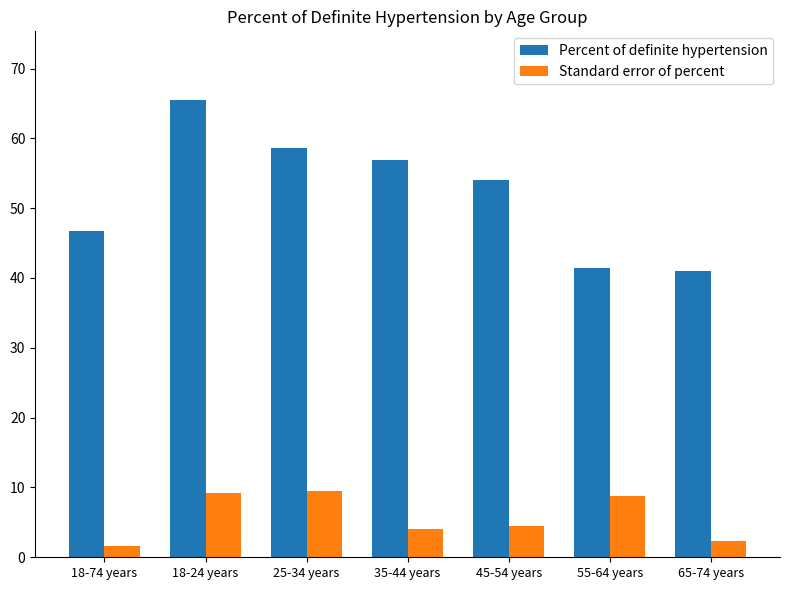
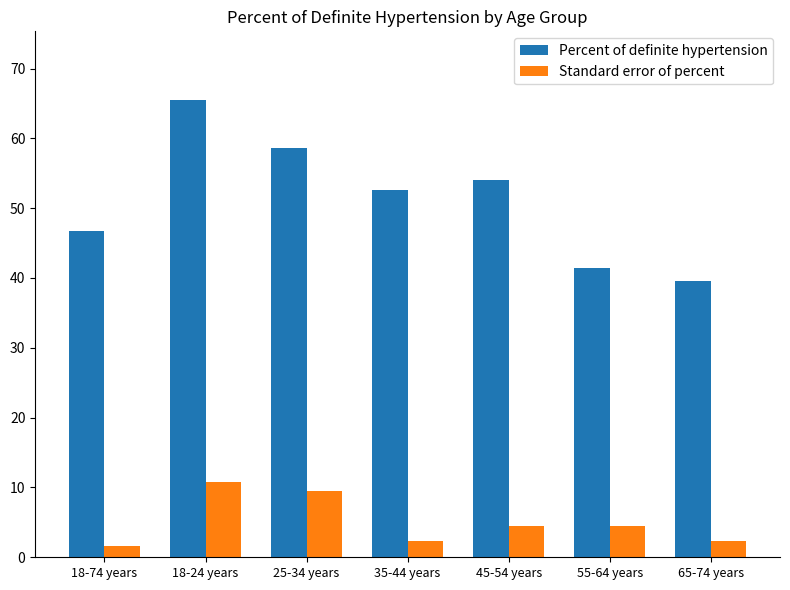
  {
    "Percent of definite hypertension": {
      "18-74 years": 47,
      "18-24 years": 66,
      "25-34 years": 59,
-     "35-44 years": 57,
+     "35-44 years": 53,
      "45-54 years": 54,
      "55-64 years": 42,
-     "65-74 years": 41
+     "65-74 years": 40
    },
    "Standard error of percent": {
      "18-74 years": 2,
-     "18-24 years": 9,
+     "18-24 years": 11,
      "25-34 years": 10,
-     "35-44 years": 4,
+     "35-44 years": 2,
      "45-54 years": 4,
-     "55-64 years": 9,
+     "55-64 years": 4,
      "65-74 years": 2
    }
  }
